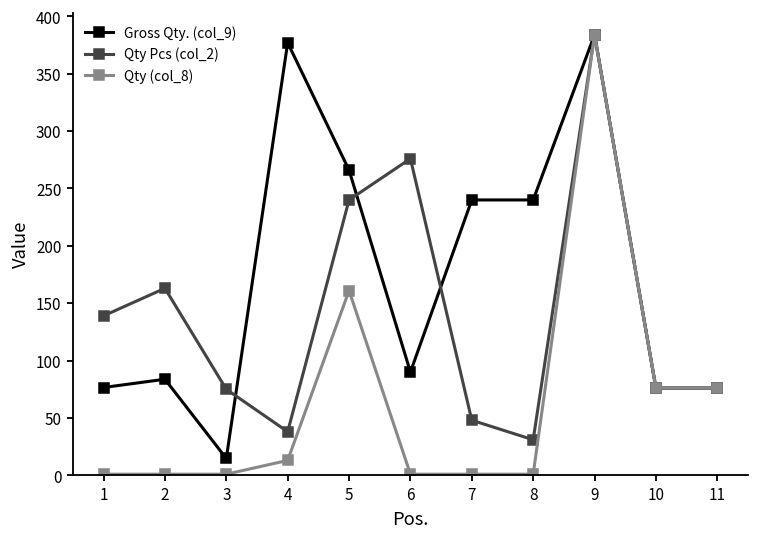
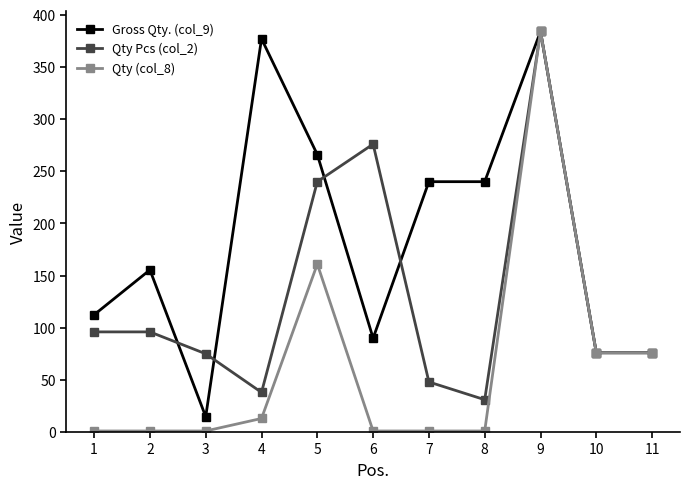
  {
    "Gross Qty. (col_9)": {
-     "1": 77,
-     "2": 84,
+     "1": 112,
+     "2": 155,
      "3": 15,
      "4": 377,
      "5": 266,
      "6": 90,
      "7": 240,
      "8": 240
    },
    "Qty Pcs (col_2)": {
-     "1": 139,
-     "2": 163,
+     "1": 96,
+     "2": 96,
      "3": 75,
      "4": 38,
      "5": 240,
      "6": 276,
      "7": 48,
      "8": 31
    },
    "Qty (col_8)": {
      "1": 1,
      "2": 1,
      "3": 1,
      "4": 13,
      "5": 161,
      "6": 1,
      "7": 1,
      "8": 1
    }
  }
